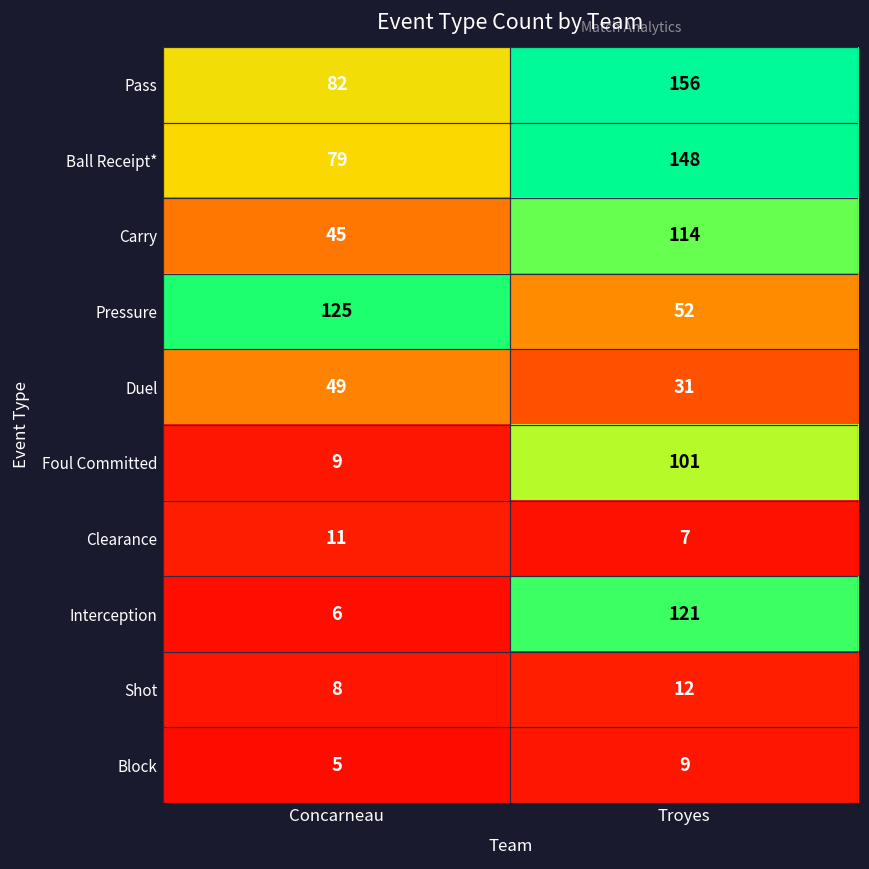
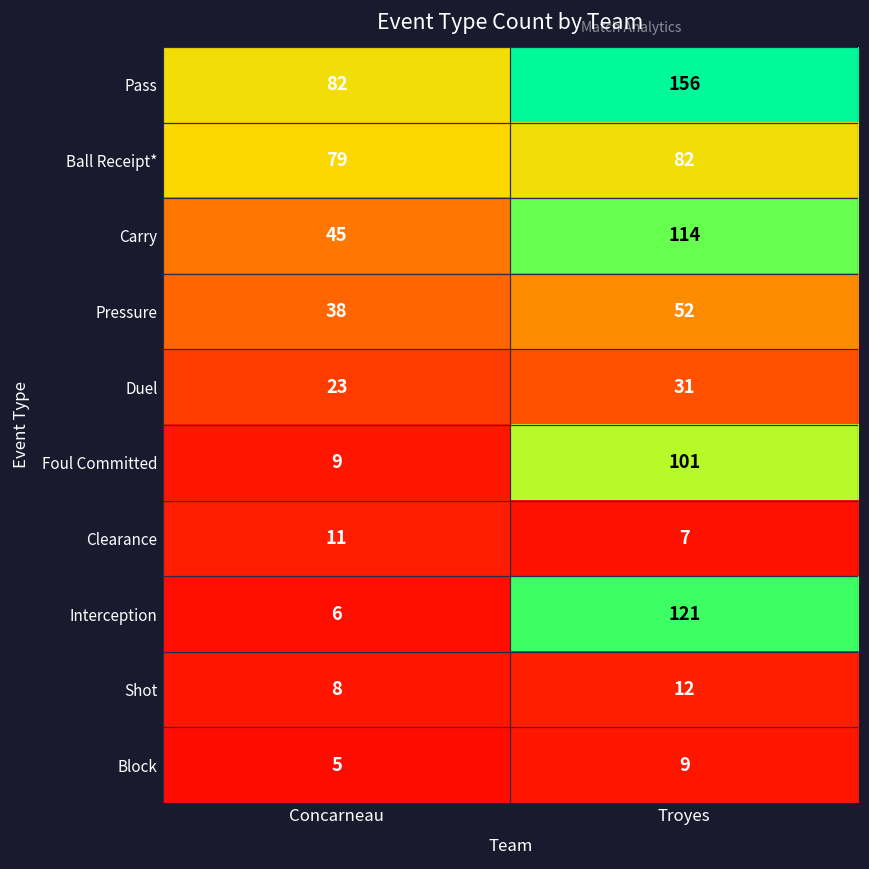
  {
    "Pass": {
      "Concarneau": 82,
      "Troyes": 156
    },
    "Ball Receipt*": {
      "Concarneau": 79,
-     "Troyes": 148
+     "Troyes": 82
    },
    "Carry": {
      "Concarneau": 45,
      "Troyes": 114
    },
    "Pressure": {
-     "Concarneau": 125,
+     "Concarneau": 38,
      "Troyes": 52
    },
    "Duel": {
-     "Concarneau": 49,
+     "Concarneau": 23,
      "Troyes": 31
    },
    "Foul Committed": {
      "Concarneau": 9,
      "Troyes": 101
    },
    "Clearance": {
      "Concarneau": 11,
      "Troyes": 7
    },
    "Interception": {
      "Concarneau": 6,
      "Troyes": 121
    },
    "Shot": {
      "Concarneau": 8,
      "Troyes": 12
    },
    "Block": {
      "Concarneau": 5,
      "Troyes": 9
    }
  }
